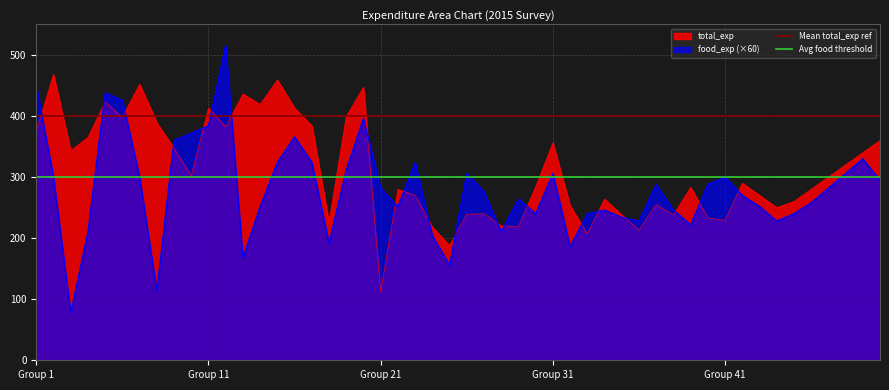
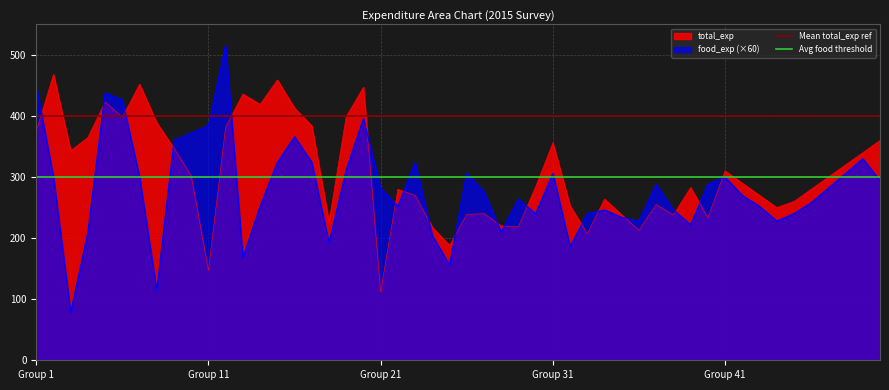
  {
    "total_exp": {
      "Group 1": 380,
-     "Group 11": 410,
+     "Group 11": 150,
      "Group 21": 110,
      "Group 31": 360,
-     "Group 41": 230
+     "Group 41": 310
    },
    "food_exp (×60)": {
      "Group 1": 450,
      "Group 11": 380,
      "Group 21": 280,
      "Group 31": 310,
      "Group 41": 300
    }
  }
